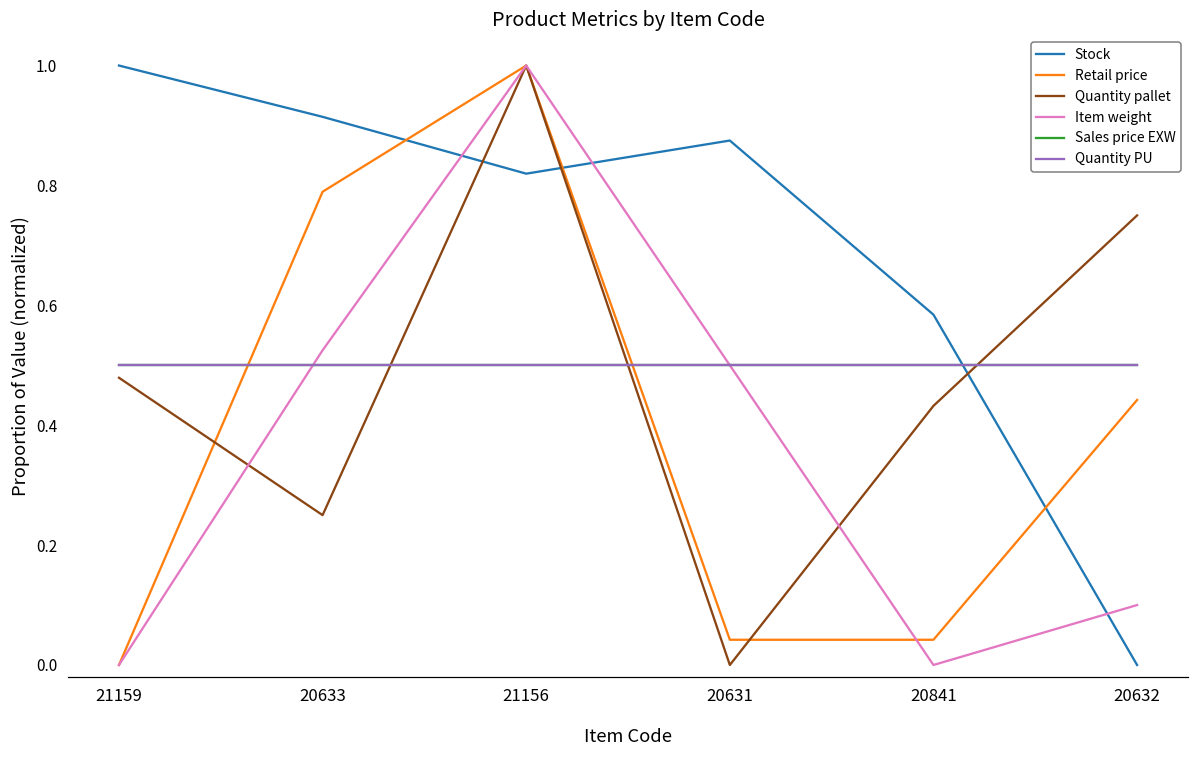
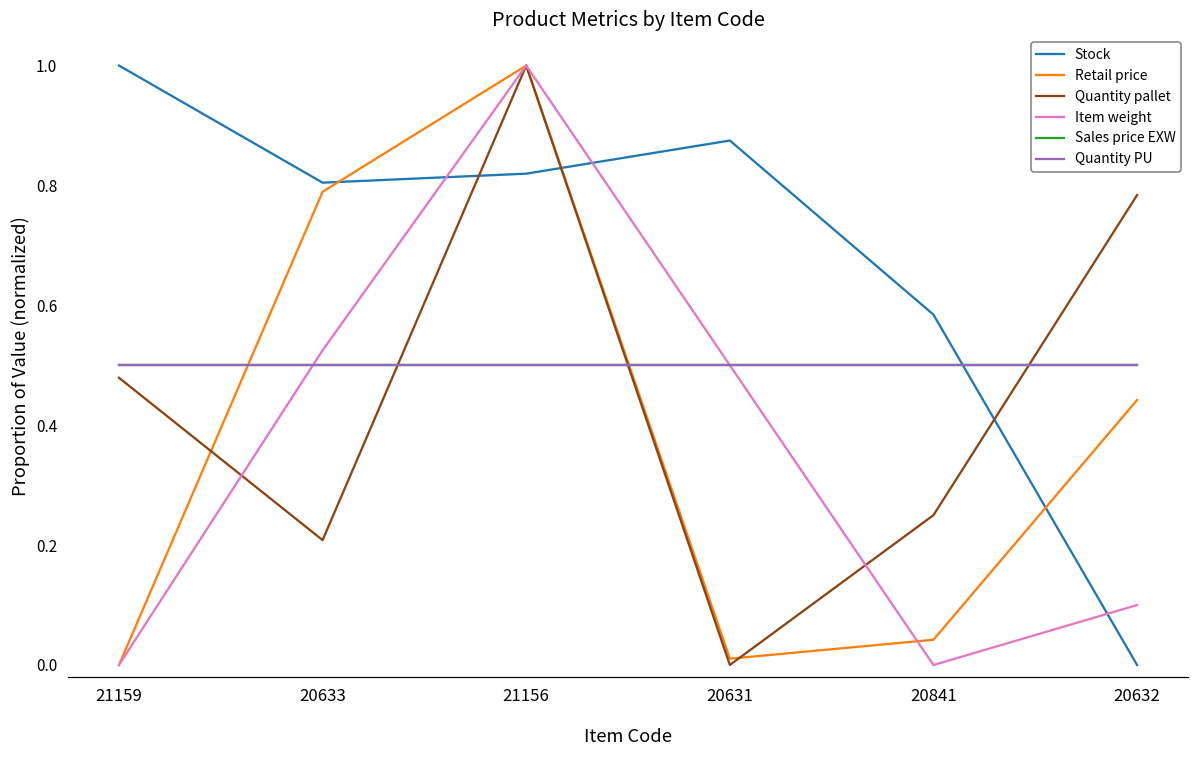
  {
    "Stock": {
      "21159": 1.00,
-     "20633": 0.91,
+     "20633": 0.80,
      "21156": 0.82,
      "20631": 0.87,
      "20841": 0.58,
      "20632": 0.00
    },
    "Retail price": {
      "20633": 0.79,
-     "20631": 0.04,
+     "20631": 0.01,
      "20841": 0.04,
      "20632": 0.44
    },
    "Quantity pallet": {
      "21159": 0.48,
-     "20633": 0.25,
+     "20633": 0.21,
      "20631": 0.00,
-     "20841": 0.43,
-     "20632": 0.75
+     "20841": 0.25,
+     "20632": 0.78
    },
    "Item weight": {
      "20633": 0.53,
      "20841": 0.00,
      "20632": 0.10
    },
    "Quantity PU": {
      "21159": 0.50,
      "20633": 0.50,
      "21156": 0.50,
      "20841": 0.50,
      "20632": 0.50
    }
  }
